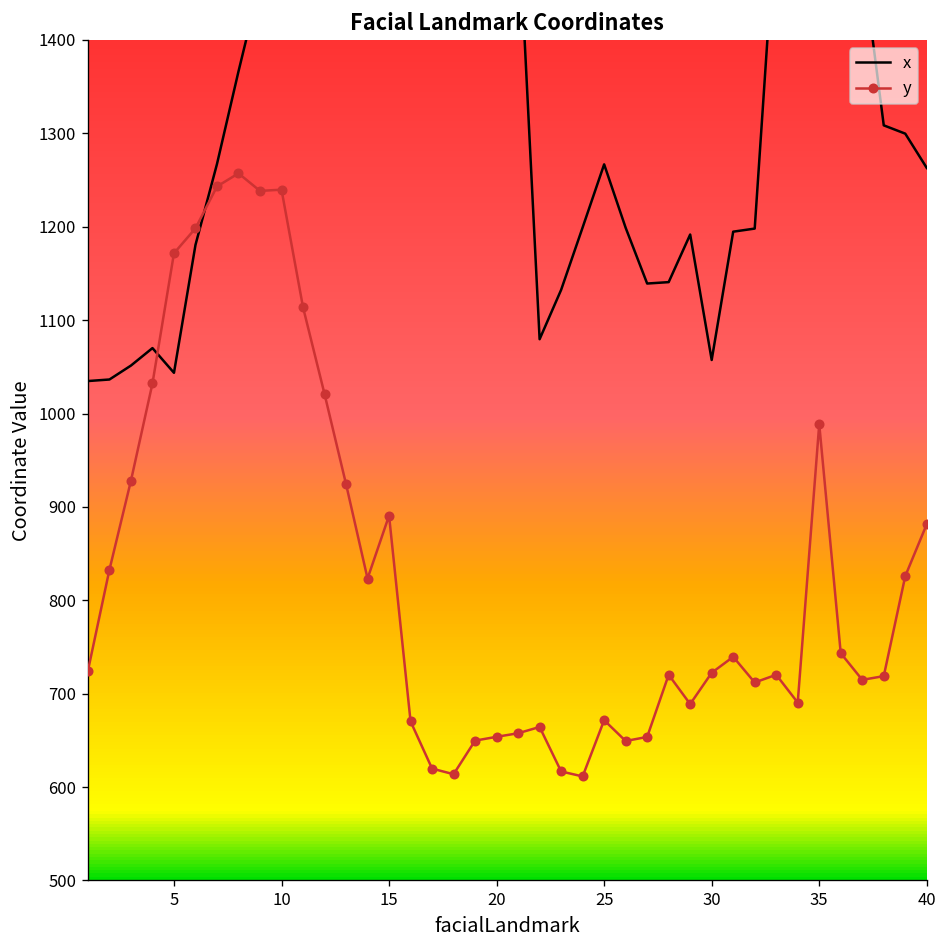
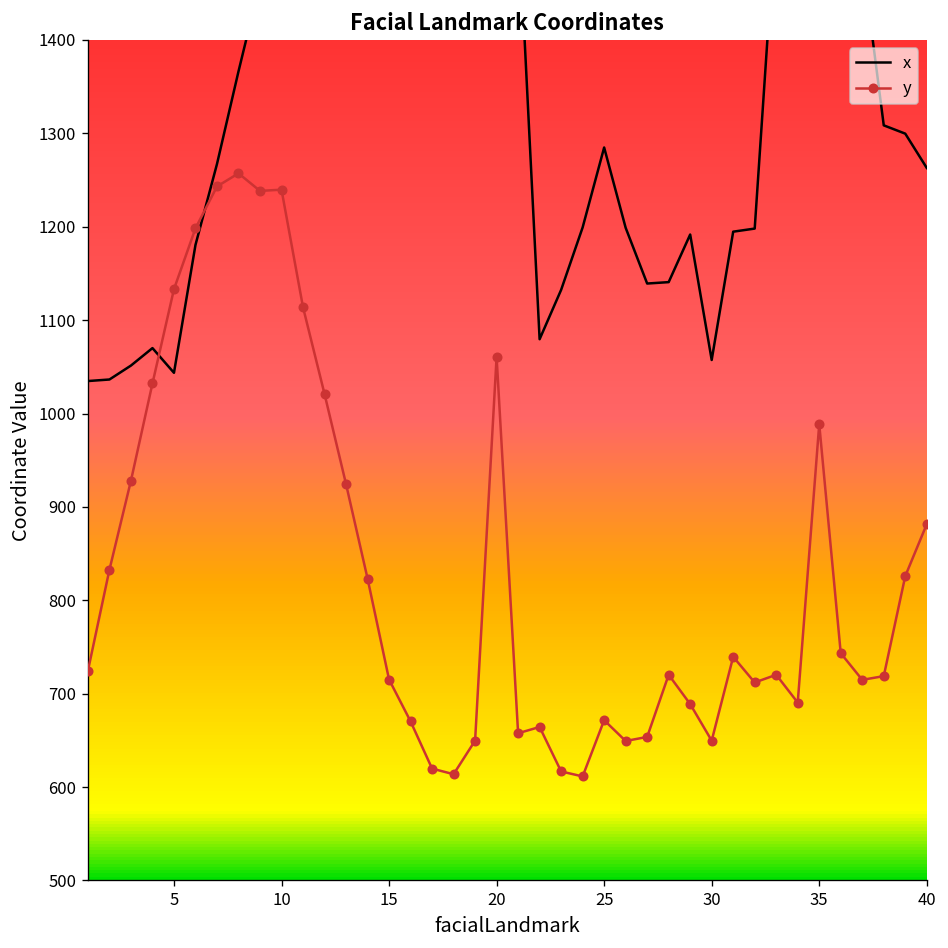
  {
    "x": {
      "5": 1040,
-     "25": 1270,
+     "25": 1280,
      "30": 1060,
      "40": 1260
    },
    "y": {
-     "5": 1170,
+     "5": 1130,
      "10": 1240,
-     "15": 890,
-     "20": 650,
+     "15": 720,
+     "20": 1060,
      "25": 670,
-     "30": 720,
+     "30": 650,
      "35": 990,
      "40": 880
    }
  }
